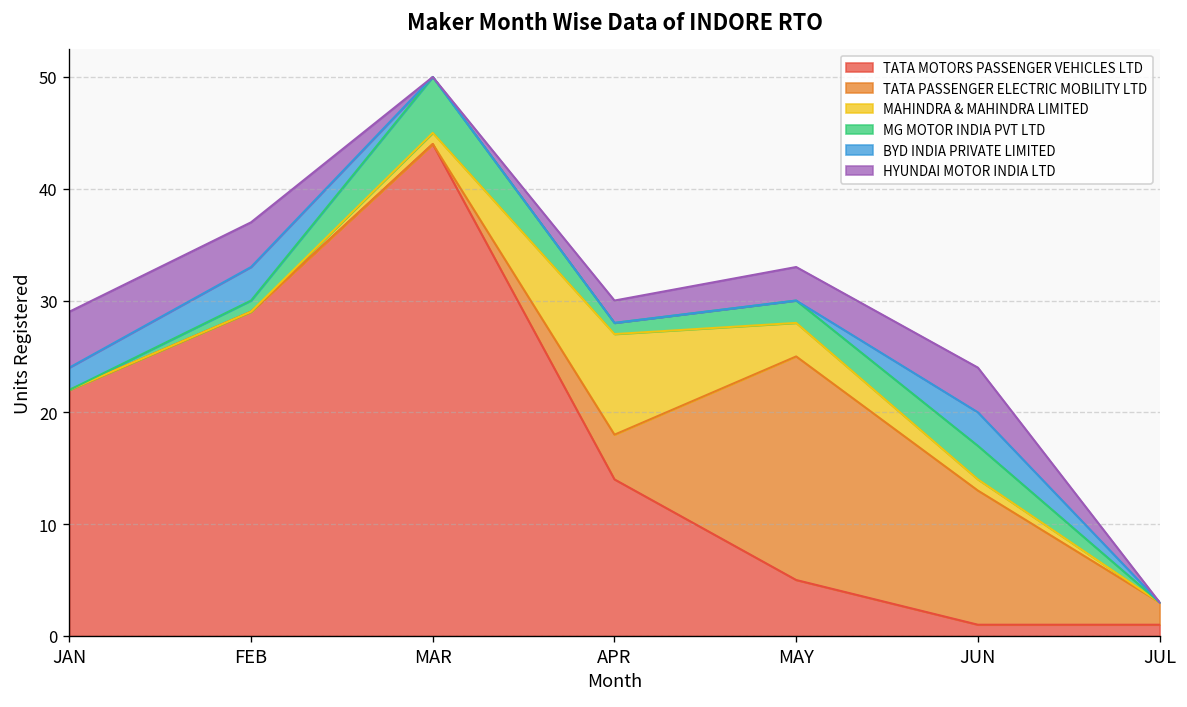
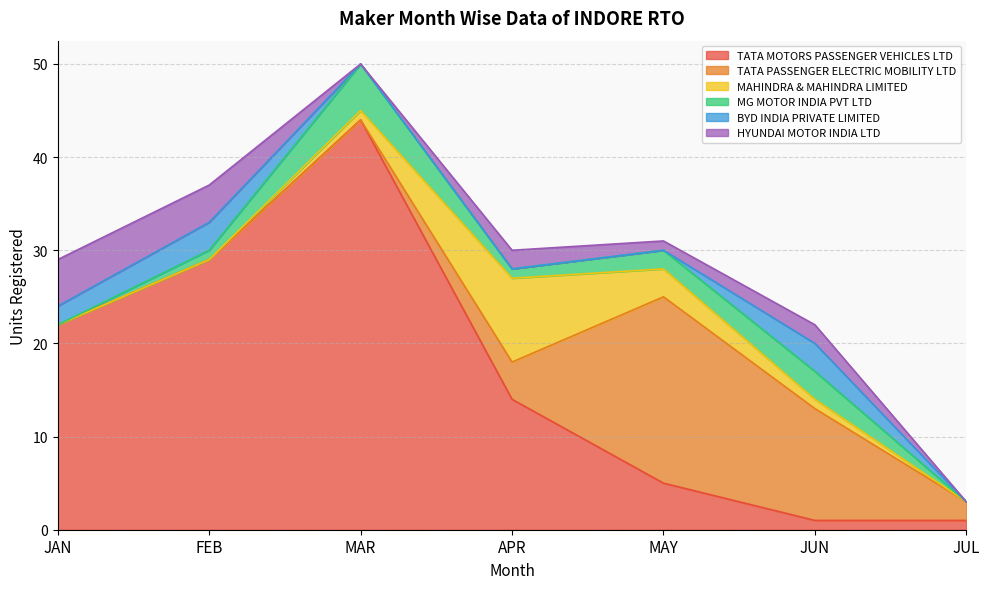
  {
    "MAHINDRA & MAHINDRA LIMITED": {
      "MAR": 1,
      "APR": 9,
      "MAY": 3,
      "JUN": 1
    },
    "MG MOTOR INDIA PVT LTD": {
      "FEB": 1,
      "JUN": 3
    },
    "BYD INDIA PRIVATE LIMITED": {
      "JAN": 2,
      "FEB": 3,
      "JUN": 3
    },
    "HYUNDAI MOTOR INDIA LTD": {
      "JAN": 5,
      "FEB": 4,
      "APR": 2,
-     "MAY": 3,
-     "JUN": 4
+     "MAY": 1,
+     "JUN": 2
    }
  }
